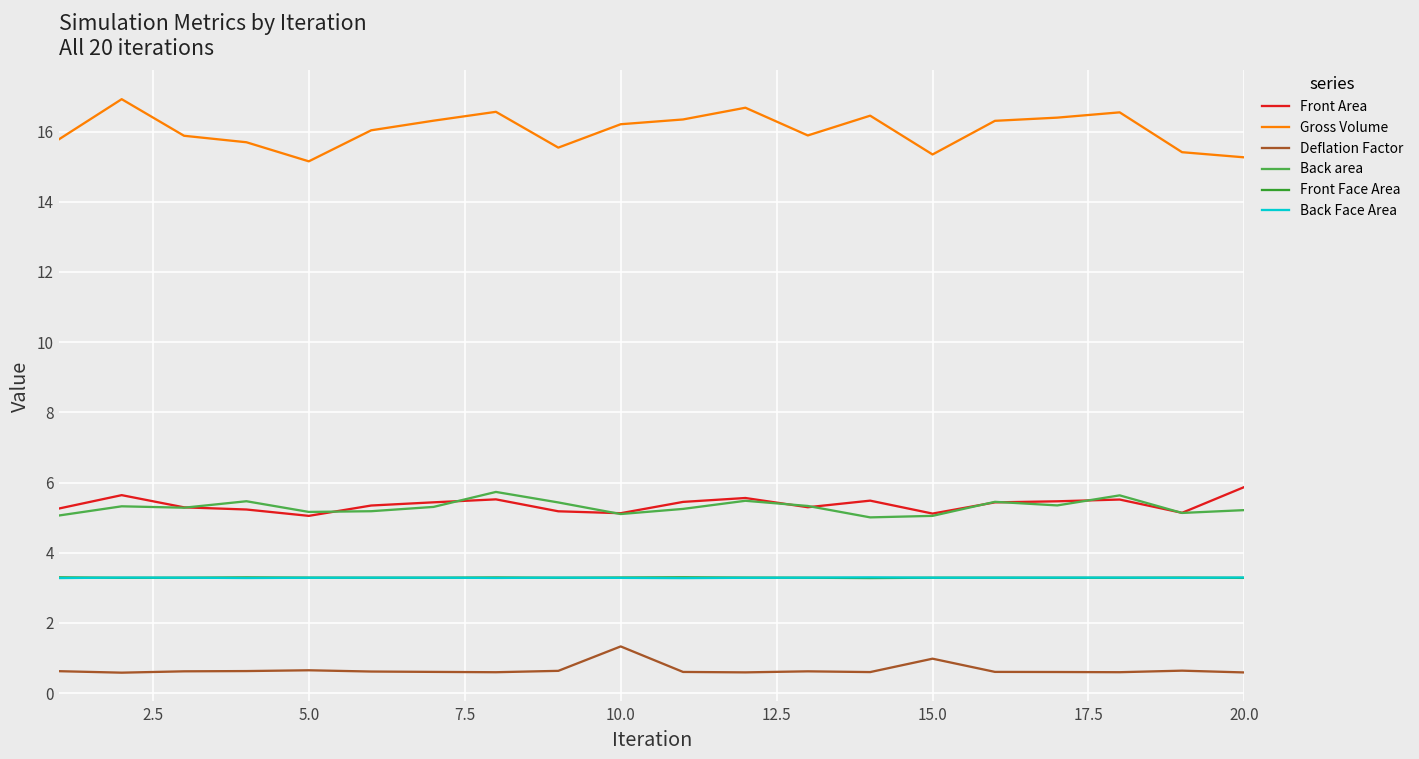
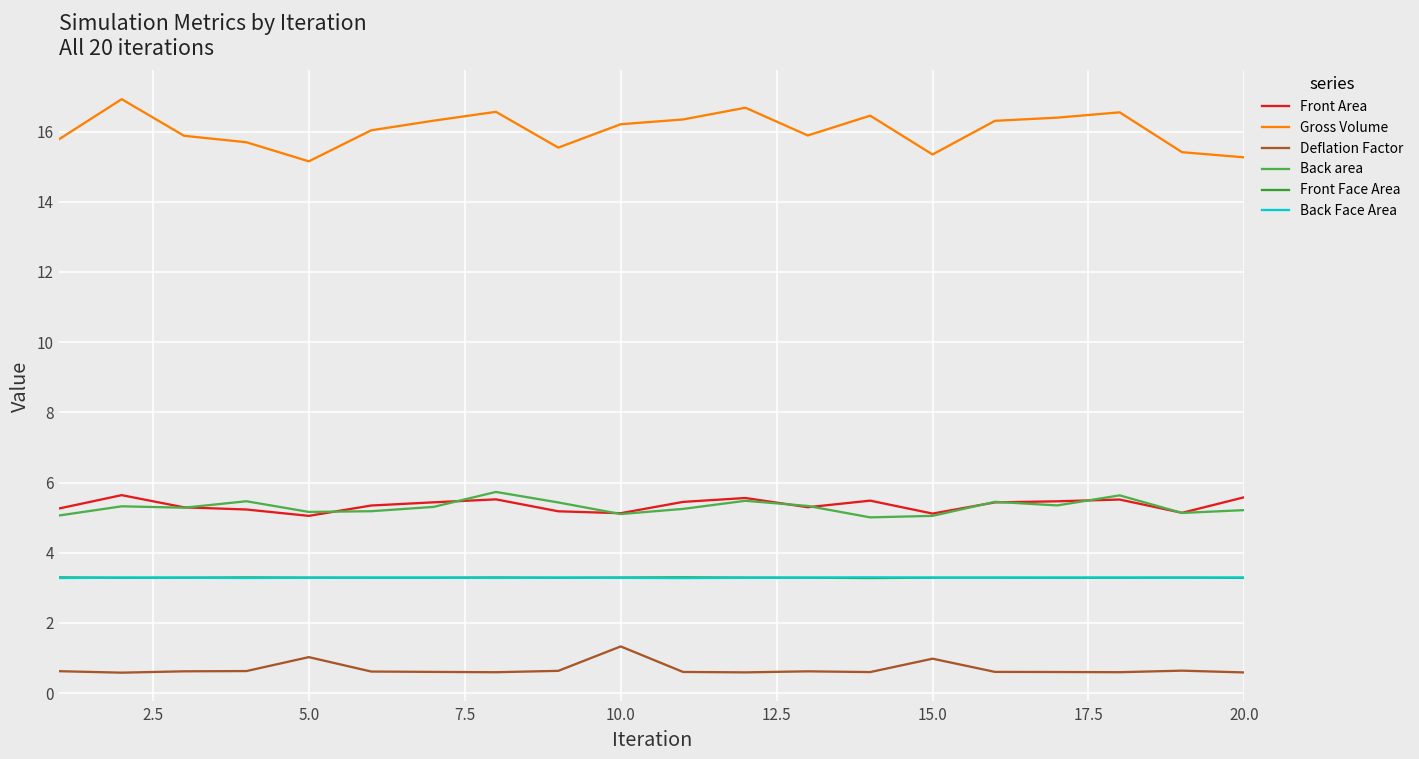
  {
    "Front Area": {
      "5.0": 5.1,
-     "20.0": 5.9
+     "20.0": 5.6
    },
    "Gross Volume": {
      "5.0": 15.2,
      "10.0": 16.2,
      "15.0": 15.3,
      "20.0": 15.3
    },
    "Deflation Factor": {
-     "5.0": 0.7,
+     "5.0": 1.0,
      "10.0": 1.3,
      "15.0": 1.0,
      "20.0": 0.6
    }
  }
